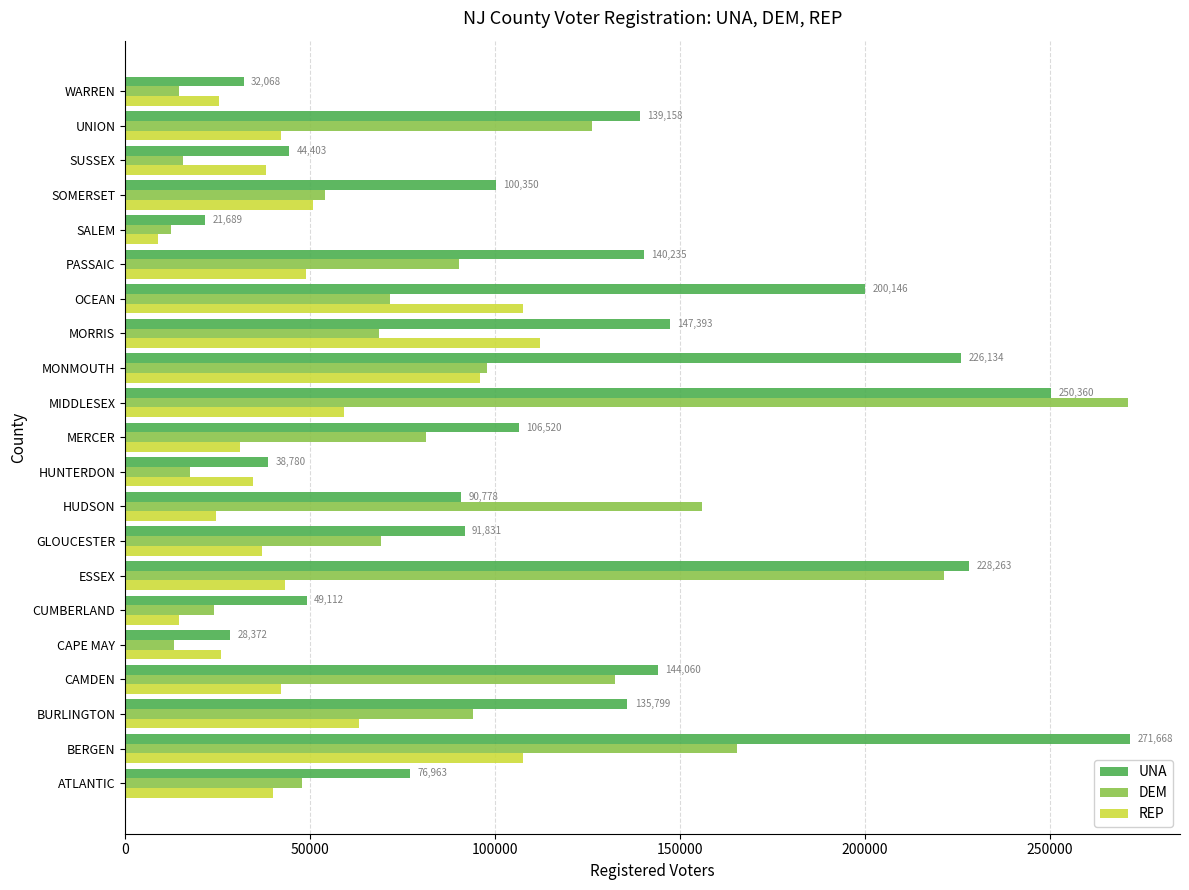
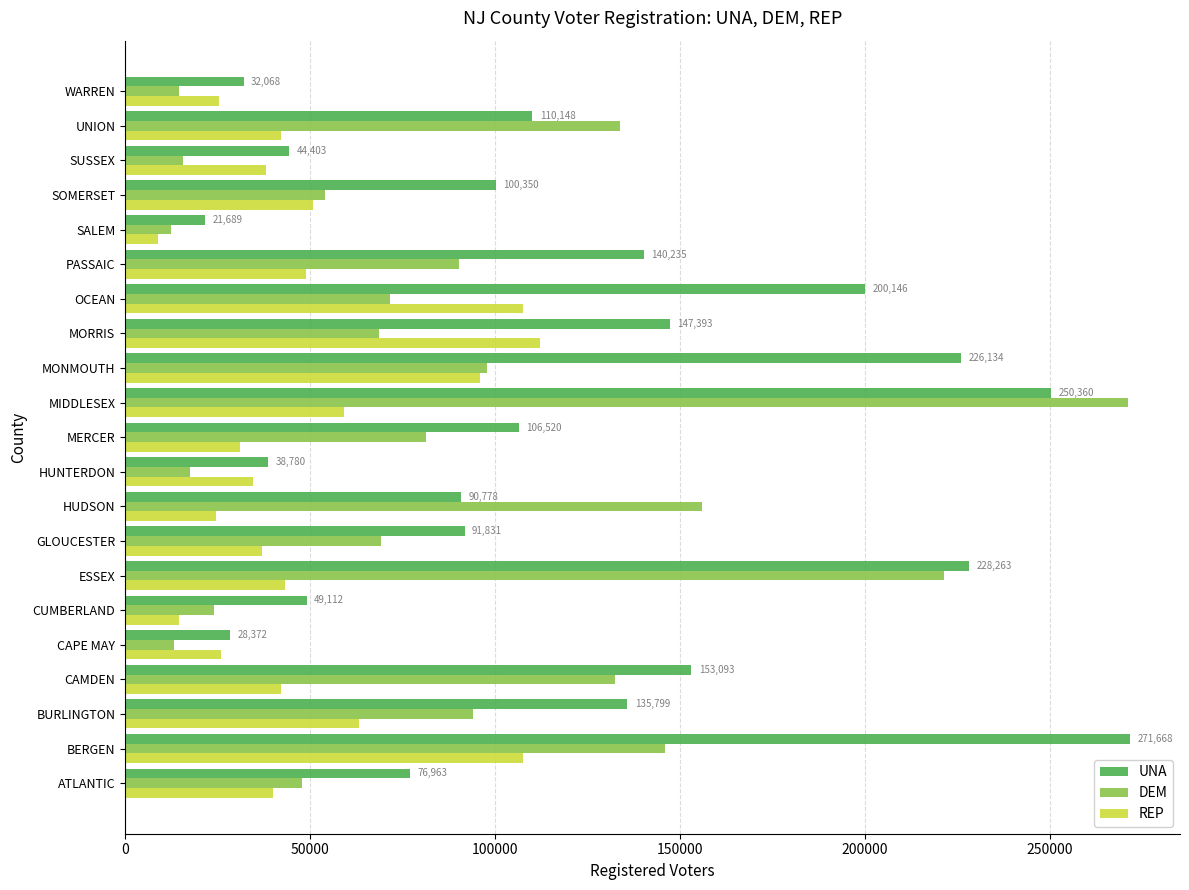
  {
    "UNA": {
      "WARREN": "32,068",
-     "UNION": "139,158",
+     "UNION": "110,148",
      "SUSSEX": "44,403",
      "SOMERSET": "100,350",
      "SALEM": "21,689",
      "PASSAIC": "140,235",
      "OCEAN": "200,146",
      "MORRIS": "147,393",
      "MONMOUTH": "226,134",
      "MIDDLESEX": "250,360",
      "MERCER": "106,520",
      "HUNTERDON": "38,780",
      "HUDSON": "90,778",
      "GLOUCESTER": "91,831",
      "ESSEX": "228,263",
      "CUMBERLAND": "49,112",
      "CAPE MAY": "28,372",
-     "CAMDEN": "144,060",
+     "CAMDEN": "153,093",
      "BURLINGTON": "135,799",
      "BERGEN": "271,668",
      "ATLANTIC": "76,963"
    },
    "DEM": {
      "WARREN": "15000",
-     "UNION": "126000",
+     "UNION": "134000",
      "SUSSEX": "16000",
      "SOMERSET": "54000",
      "SALEM": "12000",
      "PASSAIC": "90000",
      "OCEAN": "72000",
      "MORRIS": "69000",
      "MONMOUTH": "98000",
      "MIDDLESEX": "271000",
      "MERCER": "81000",
      "HUNTERDON": "17000",
      "HUDSON": "156000",
      "GLOUCESTER": "69000",
      "ESSEX": "222000",
      "CUMBERLAND": "24000",
      "CAPE MAY": "13000",
      "CAMDEN": "132000",
      "BURLINGTON": "94000",
-     "BERGEN": "165000",
+     "BERGEN": "146000",
      "ATLANTIC": "48000"
    },
    "REP": {
      "WARREN": "26000",
      "UNION": "42000",
      "SUSSEX": "38000",
      "SOMERSET": "51000",
      "SALEM": "9000",
      "PASSAIC": "49000",
      "OCEAN": "108000",
      "MORRIS": "112000",
      "MONMOUTH": "96000",
      "MIDDLESEX": "59000",
      "MERCER": "31000",
      "HUNTERDON": "35000",
      "HUDSON": "25000",
      "GLOUCESTER": "37000",
      "ESSEX": "43000",
      "CUMBERLAND": "15000",
      "CAPE MAY": "26000",
      "CAMDEN": "42000",
      "BURLINGTON": "63000",
      "BERGEN": "108000",
      "ATLANTIC": "40000"
    }
  }
